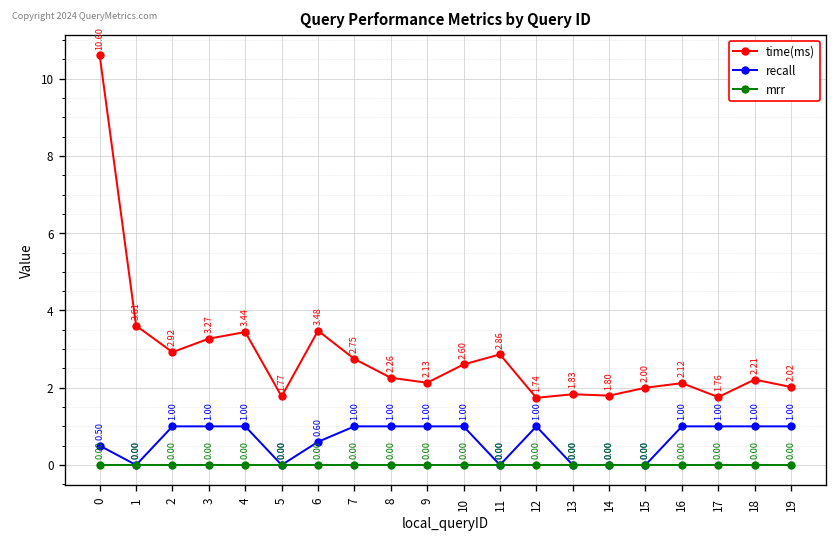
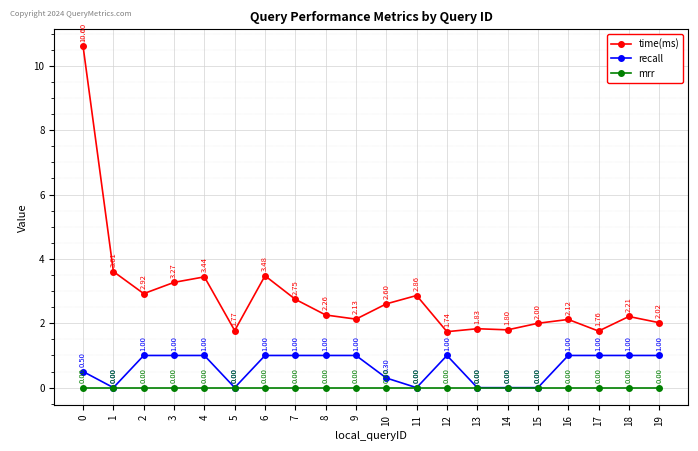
  {
    "time(ms)": {
      "0": 10.60,
      "1": 3.61,
      "2": 2.92,
      "3": 3.27,
      "4": 3.44,
      "5": 1.77,
      "6": 3.48,
      "7": 2.75,
      "8": 2.26,
      "9": 2.13,
      "10": 2.60,
      "11": 2.86,
      "12": 1.74,
      "13": 1.83,
      "14": 1.80,
      "15": 2.00,
      "16": 2.12,
      "17": 1.76,
      "18": 2.21,
      "19": 2.02
    },
    "recall": {
      "0": 0.50,
      "2": 1.00,
      "3": 1.00,
      "4": 1.00,
-     "6": 0.60,
+     "6": 1.00,
      "7": 1.00,
      "8": 1.00,
      "9": 1.00,
-     "10": 1.00,
+     "10": 0.30,
      "12": 1.00,
      "16": 1.00,
      "17": 1.00,
      "18": 1.00,
      "19": 1.00
    },
    "mrr": {
      "2": 0.00,
      "3": 0.00,
      "4": 0.00,
      "6": 0.00,
      "7": 0.00,
      "8": 0.00,
      "9": 0.00,
      "12": 0.00,
      "16": 0.00,
      "17": 0.00,
      "18": 0.00,
      "19": 0.00
    }
  }
